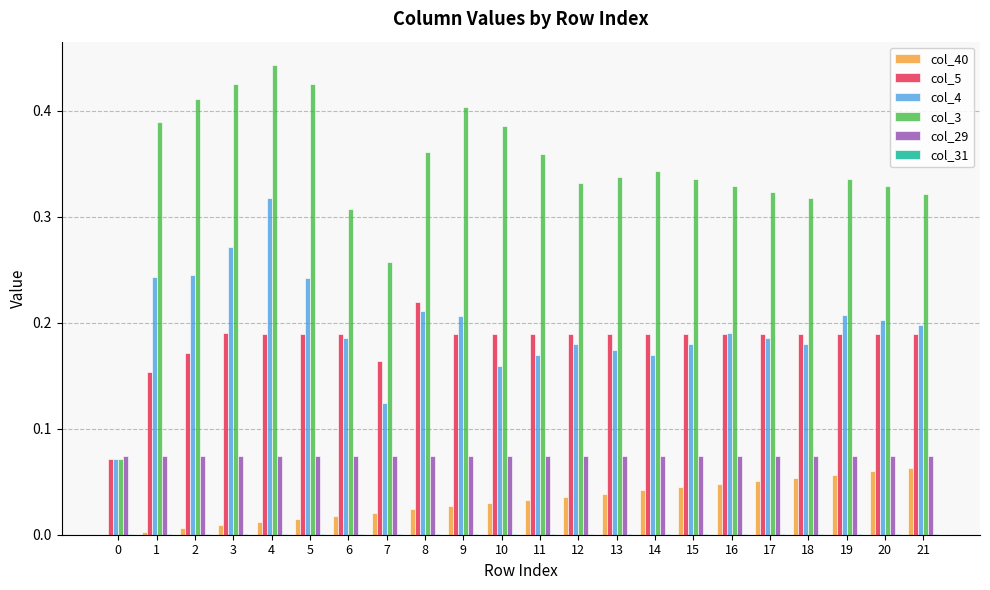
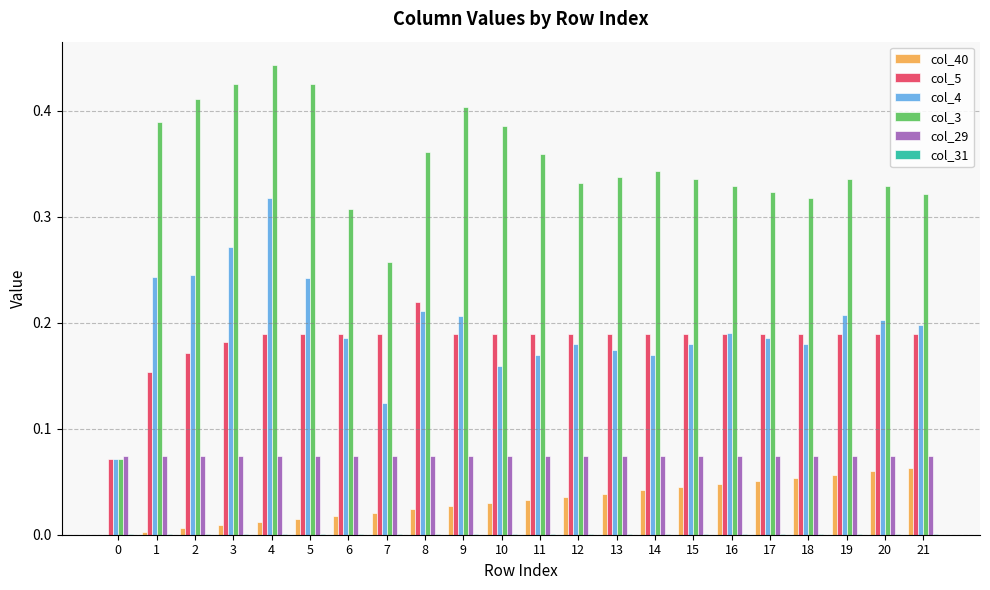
  {
    "col_40": {
      "0": 0.000,
      "1": 0.003,
      "2": 0.006,
      "3": 0.009,
      "4": 0.012,
      "5": 0.015,
      "6": 0.018,
      "7": 0.021,
      "8": 0.024,
      "9": 0.027,
      "10": 0.030,
      "11": 0.033,
      "12": 0.036,
      "13": 0.039,
      "14": 0.042,
      "15": 0.045,
      "16": 0.048,
      "17": 0.051,
      "18": 0.054,
      "19": 0.057,
      "20": 0.060,
      "21": 0.063
    },
    "col_5": {
      "0": 0.071,
      "1": 0.154,
      "2": 0.171,
-     "3": 0.190,
+     "3": 0.182,
      "4": 0.189,
      "5": 0.189,
      "6": 0.189,
-     "7": 0.164,
+     "7": 0.189,
      "8": 0.219,
      "9": 0.189,
      "10": 0.189,
      "11": 0.189,
      "12": 0.189,
      "13": 0.189,
      "14": 0.189,
      "15": 0.189,
      "16": 0.189,
      "17": 0.189,
      "18": 0.189,
      "19": 0.189,
      "20": 0.189,
      "21": 0.189
    },
    "col_4": {
      "0": 0.071,
      "1": 0.243,
      "2": 0.245,
      "3": 0.271,
      "4": 0.318,
      "5": 0.242,
      "6": 0.186,
      "7": 0.124,
      "8": 0.211,
      "9": 0.206,
      "10": 0.160,
      "11": 0.170,
      "12": 0.180,
      "13": 0.174,
      "14": 0.169,
      "15": 0.180,
      "16": 0.190,
      "17": 0.185,
      "18": 0.180,
      "19": 0.207,
      "20": 0.202,
      "21": 0.198
    },
    "col_3": {
      "0": 0.071,
      "1": 0.389,
      "2": 0.411,
      "3": 0.425,
      "4": 0.443,
      "5": 0.425,
      "6": 0.307,
      "7": 0.257,
      "8": 0.361,
      "9": 0.404,
      "10": 0.386,
      "11": 0.359,
      "12": 0.332,
      "13": 0.338,
      "14": 0.343,
      "15": 0.336,
      "16": 0.329,
      "17": 0.323,
      "18": 0.318,
      "19": 0.336,
      "20": 0.329,
      "21": 0.321
    },
    "col_29": {
      "0": 0.074,
      "1": 0.074,
      "2": 0.074,
      "3": 0.074,
      "4": 0.074,
      "5": 0.074,
      "6": 0.074,
      "7": 0.074,
      "8": 0.074,
      "9": 0.074,
      "10": 0.074,
      "11": 0.074,
      "12": 0.074,
      "13": 0.074,
      "14": 0.074,
      "15": 0.074,
      "16": 0.074,
      "17": 0.074,
      "18": 0.074,
      "19": 0.074,
      "20": 0.074,
      "21": 0.074
    }
  }
